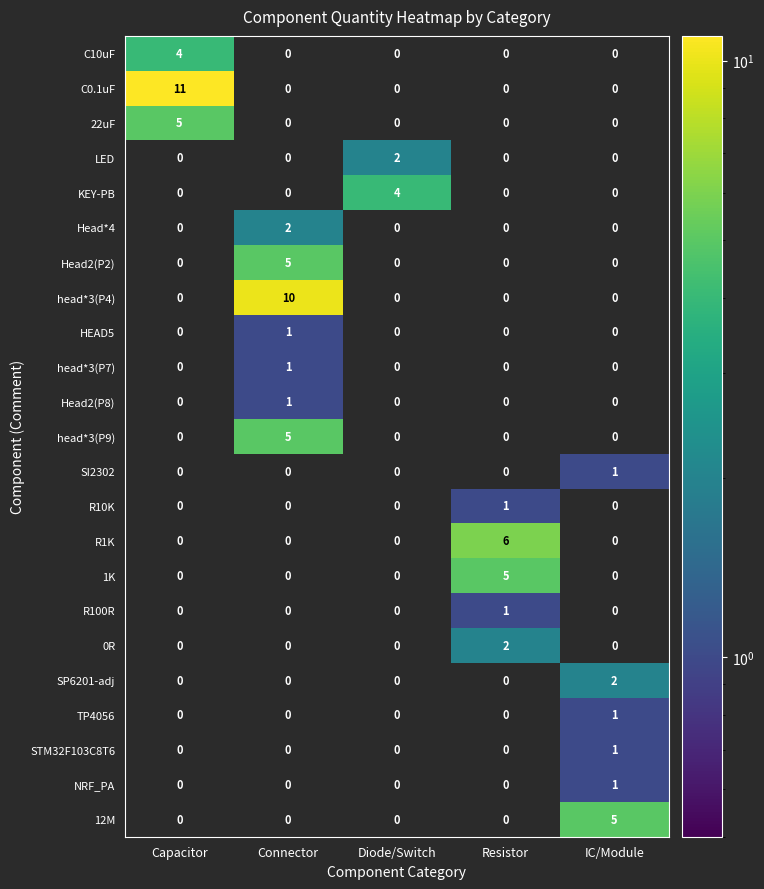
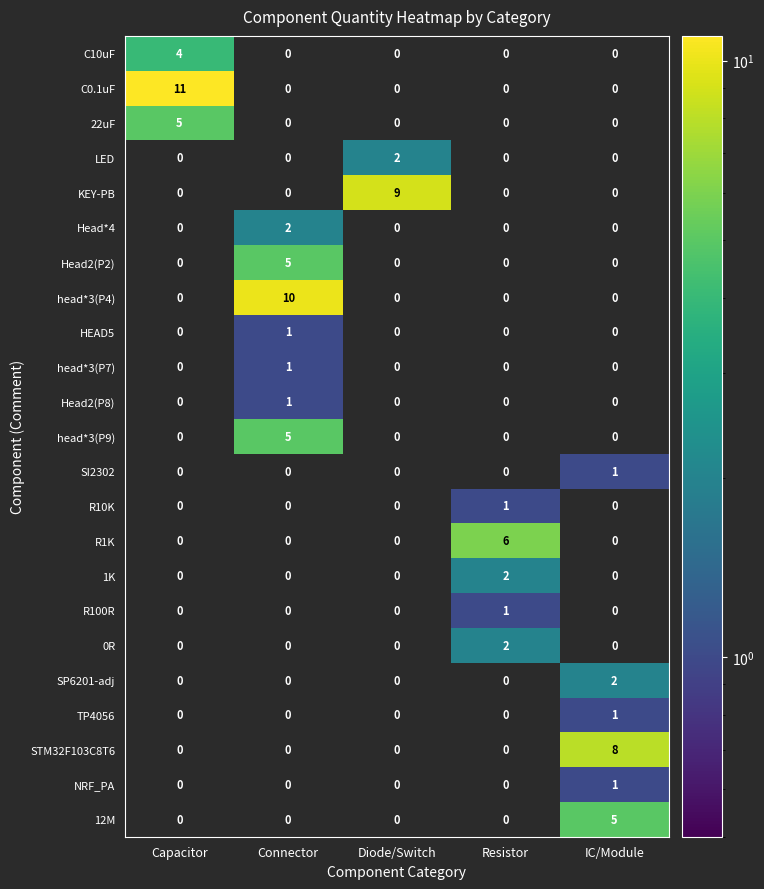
  {
    "C10uF": {
      "Capacitor": 4,
      "Connector": 0,
      "Diode/Switch": 0,
      "Resistor": 0,
      "IC/Module": 0
    },
    "C0.1uF": {
      "Capacitor": 11,
      "Connector": 0,
      "Diode/Switch": 0,
      "Resistor": 0,
      "IC/Module": 0
    },
    "22uF": {
      "Capacitor": 5,
      "Connector": 0,
      "Diode/Switch": 0,
      "Resistor": 0,
      "IC/Module": 0
    },
    "LED": {
      "Capacitor": 0,
      "Connector": 0,
      "Diode/Switch": 2,
      "Resistor": 0,
      "IC/Module": 0
    },
    "KEY-PB": {
      "Capacitor": 0,
      "Connector": 0,
-     "Diode/Switch": 4,
+     "Diode/Switch": 9,
      "Resistor": 0,
      "IC/Module": 0
    },
    "Head*4": {
      "Capacitor": 0,
      "Connector": 2,
      "Diode/Switch": 0,
      "Resistor": 0,
      "IC/Module": 0
    },
    "Head2(P2)": {
      "Capacitor": 0,
      "Connector": 5,
      "Diode/Switch": 0,
      "Resistor": 0,
      "IC/Module": 0
    },
    "head*3(P4)": {
      "Capacitor": 0,
      "Connector": 10,
      "Diode/Switch": 0,
      "Resistor": 0,
      "IC/Module": 0
    },
    "HEAD5": {
      "Capacitor": 0,
      "Connector": 1,
      "Diode/Switch": 0,
      "Resistor": 0,
      "IC/Module": 0
    },
    "head*3(P7)": {
      "Capacitor": 0,
      "Connector": 1,
      "Diode/Switch": 0,
      "Resistor": 0,
      "IC/Module": 0
    },
    "Head2(P8)": {
      "Capacitor": 0,
      "Connector": 1,
      "Diode/Switch": 0,
      "Resistor": 0,
      "IC/Module": 0
    },
    "head*3(P9)": {
      "Capacitor": 0,
      "Connector": 5,
      "Diode/Switch": 0,
      "Resistor": 0,
      "IC/Module": 0
    },
    "SI2302": {
      "Capacitor": 0,
      "Connector": 0,
      "Diode/Switch": 0,
      "Resistor": 0,
      "IC/Module": 1
    },
    "R10K": {
      "Capacitor": 0,
      "Connector": 0,
      "Diode/Switch": 0,
      "Resistor": 1,
      "IC/Module": 0
    },
    "R1K": {
      "Capacitor": 0,
      "Connector": 0,
      "Diode/Switch": 0,
      "Resistor": 6,
      "IC/Module": 0
    },
    "1K": {
      "Capacitor": 0,
      "Connector": 0,
      "Diode/Switch": 0,
-     "Resistor": 5,
+     "Resistor": 2,
      "IC/Module": 0
    },
    "R100R": {
      "Capacitor": 0,
      "Connector": 0,
      "Diode/Switch": 0,
      "Resistor": 1,
      "IC/Module": 0
    },
    "0R": {
      "Capacitor": 0,
      "Connector": 0,
      "Diode/Switch": 0,
      "Resistor": 2,
      "IC/Module": 0
    },
    "SP6201-adj": {
      "Capacitor": 0,
      "Connector": 0,
      "Diode/Switch": 0,
      "Resistor": 0,
      "IC/Module": 2
    },
    "TP4056": {
      "Capacitor": 0,
      "Connector": 0,
      "Diode/Switch": 0,
      "Resistor": 0,
      "IC/Module": 1
    },
    "STM32F103C8T6": {
      "Capacitor": 0,
      "Connector": 0,
      "Diode/Switch": 0,
      "Resistor": 0,
-     "IC/Module": 1
+     "IC/Module": 8
    },
    "NRF_PA": {
      "Capacitor": 0,
      "Connector": 0,
      "Diode/Switch": 0,
      "Resistor": 0,
      "IC/Module": 1
    },
    "12M": {
      "Capacitor": 0,
      "Connector": 0,
      "Diode/Switch": 0,
      "Resistor": 0,
      "IC/Module": 5
    }
  }
